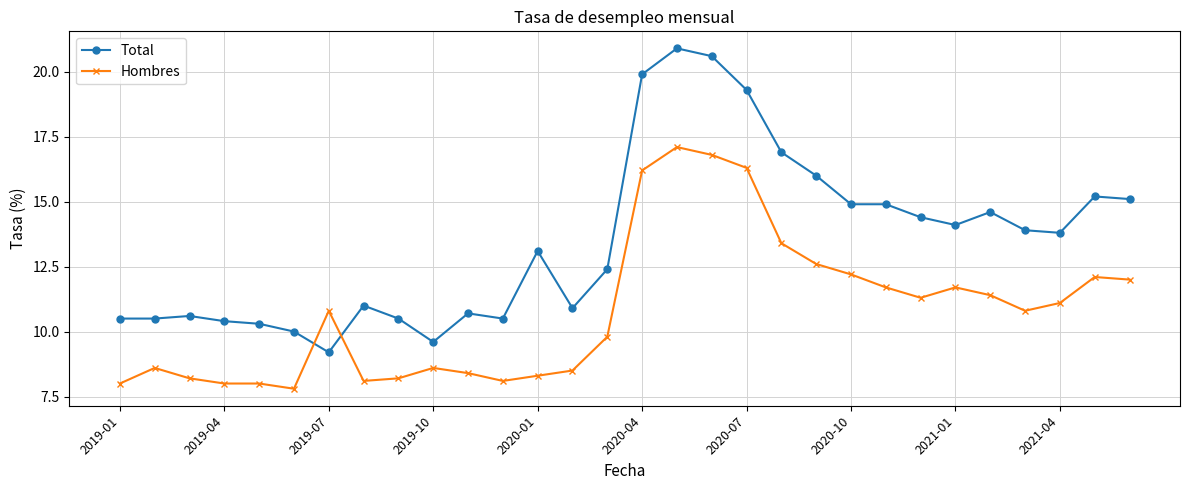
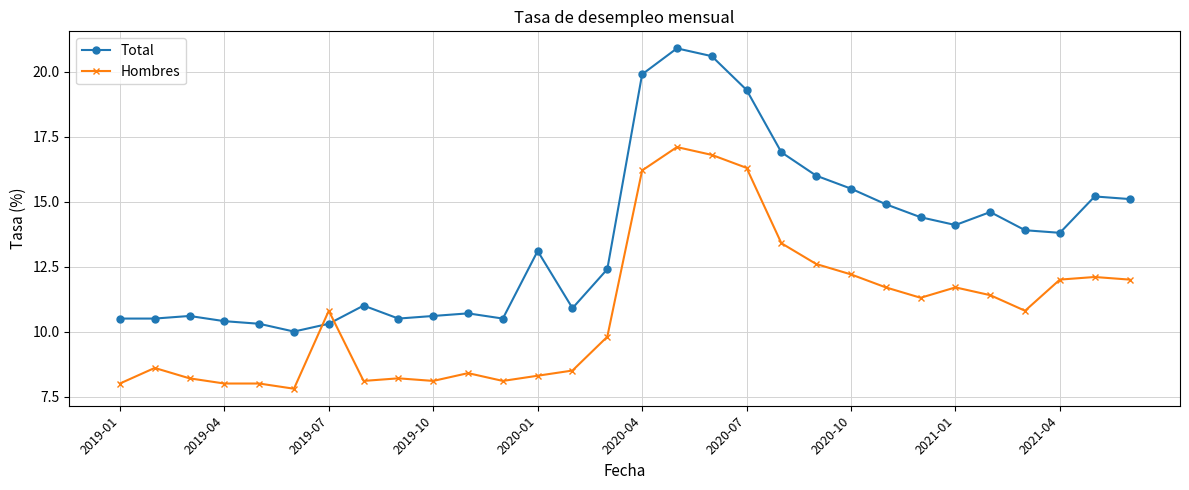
  {
    "Total": {
      "2019-01": 10.5,
      "2019-04": 10.4,
-     "2019-07": 9.2,
-     "2019-10": 9.6,
+     "2019-07": 10.3,
+     "2019-10": 10.6,
      "2020-01": 13.1,
      "2020-04": 19.9,
      "2020-07": 19.3,
-     "2020-10": 14.9,
+     "2020-10": 15.5,
      "2021-01": 14.1,
      "2021-04": 13.8
    },
    "Hombres": {
      "2019-01": 8.0,
      "2019-04": 8.0,
      "2019-07": 10.8,
-     "2019-10": 8.6,
+     "2019-10": 8.1,
      "2020-01": 8.3,
      "2020-04": 16.2,
      "2020-07": 16.3,
      "2020-10": 12.2,
      "2021-01": 11.7,
-     "2021-04": 11.1
+     "2021-04": 12.0
    }
  }
